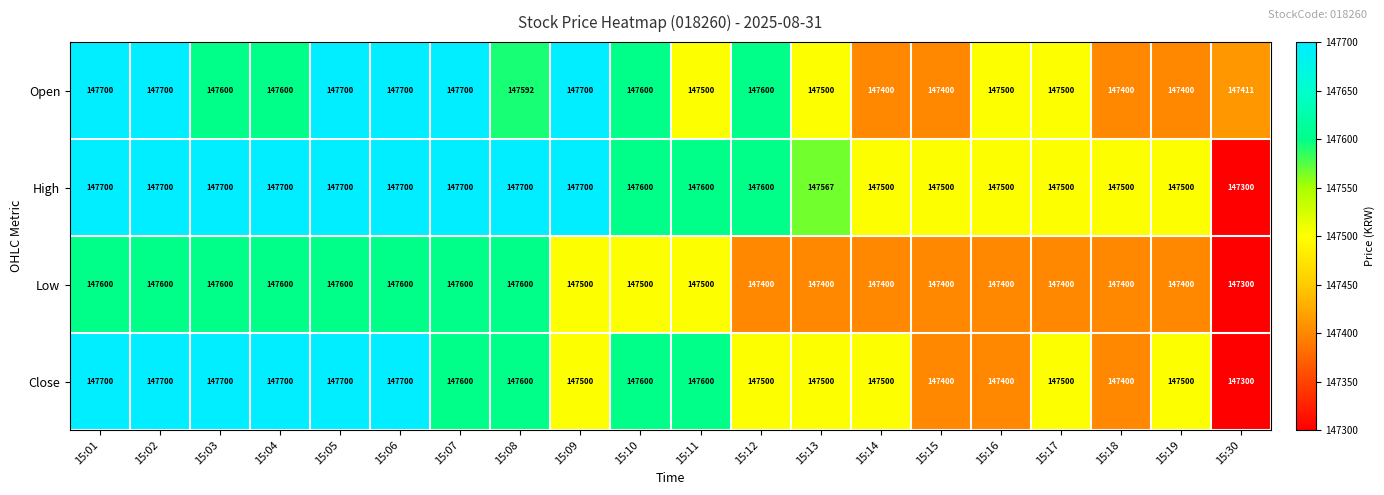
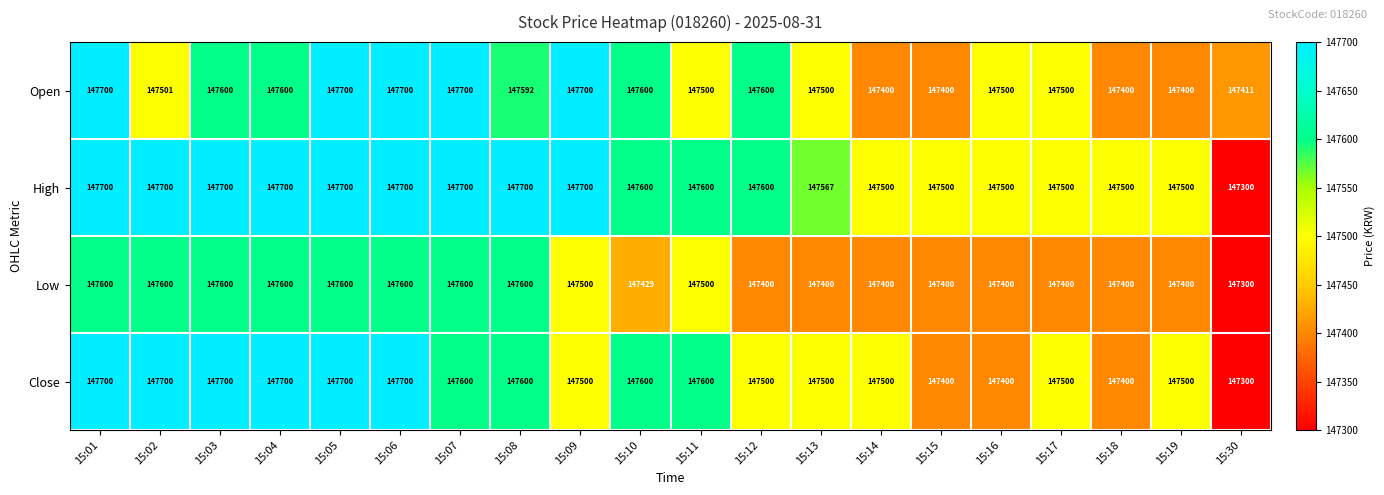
  {
    "Open": {
      "15:01": 147700,
-     "15:02": 147700,
+     "15:02": 147501,
      "15:03": 147600,
      "15:04": 147600,
      "15:05": 147700,
      "15:06": 147700,
      "15:07": 147700,
      "15:08": 147592,
      "15:09": 147700,
      "15:10": 147600,
      "15:11": 147500,
      "15:12": 147600,
      "15:13": 147500,
      "15:14": 147400,
      "15:15": 147400,
      "15:16": 147500,
      "15:17": 147500,
      "15:18": 147400,
      "15:19": 147400,
      "15:30": 147411
    },
    "High": {
      "15:01": 147700,
      "15:02": 147700,
      "15:03": 147700,
      "15:04": 147700,
      "15:05": 147700,
      "15:06": 147700,
      "15:07": 147700,
      "15:08": 147700,
      "15:09": 147700,
      "15:10": 147600,
      "15:11": 147600,
      "15:12": 147600,
      "15:13": 147567,
      "15:14": 147500,
      "15:15": 147500,
      "15:16": 147500,
      "15:17": 147500,
      "15:18": 147500,
      "15:19": 147500,
      "15:30": 147300
    },
    "Low": {
      "15:01": 147600,
      "15:02": 147600,
      "15:03": 147600,
      "15:04": 147600,
      "15:05": 147600,
      "15:06": 147600,
      "15:07": 147600,
      "15:08": 147600,
      "15:09": 147500,
-     "15:10": 147500,
+     "15:10": 147429,
      "15:11": 147500,
      "15:12": 147400,
      "15:13": 147400,
      "15:14": 147400,
      "15:15": 147400,
      "15:16": 147400,
      "15:17": 147400,
      "15:18": 147400,
      "15:19": 147400,
      "15:30": 147300
    },
    "Close": {
      "15:01": 147700,
      "15:02": 147700,
      "15:03": 147700,
      "15:04": 147700,
      "15:05": 147700,
      "15:06": 147700,
      "15:07": 147600,
      "15:08": 147600,
      "15:09": 147500,
      "15:10": 147600,
      "15:11": 147600,
      "15:12": 147500,
      "15:13": 147500,
      "15:14": 147500,
      "15:15": 147400,
      "15:16": 147400,
      "15:17": 147500,
      "15:18": 147400,
      "15:19": 147500,
      "15:30": 147300
    }
  }
